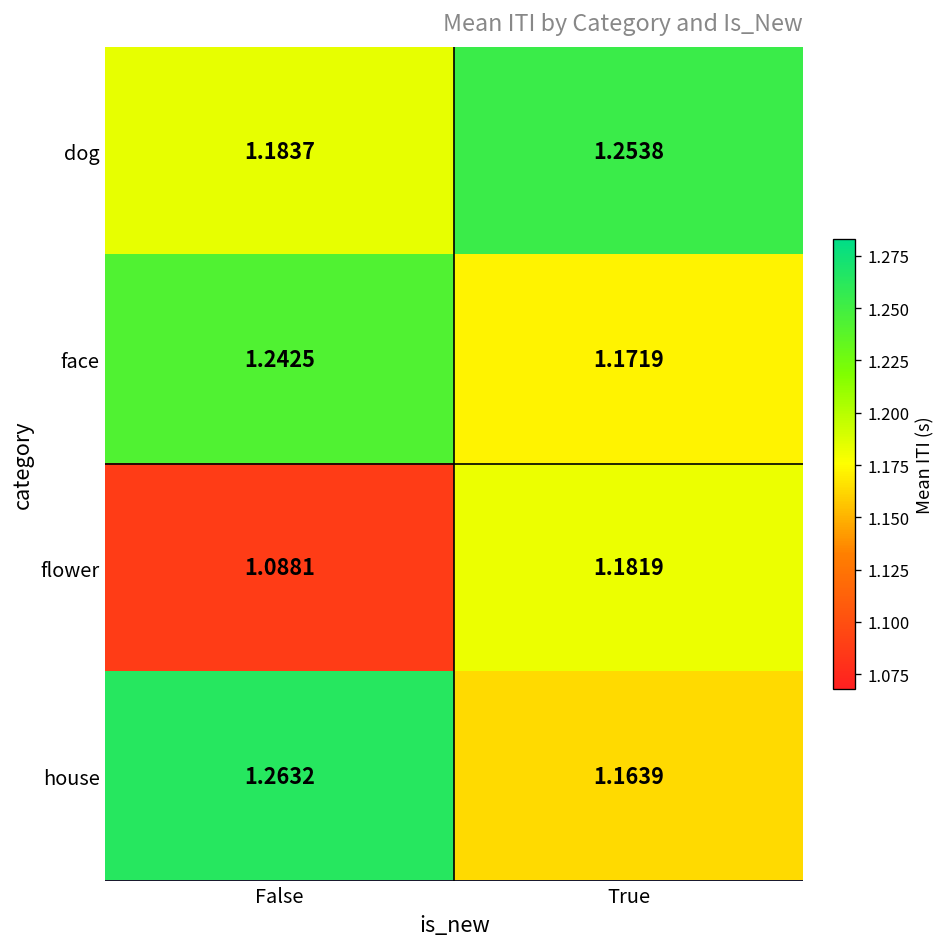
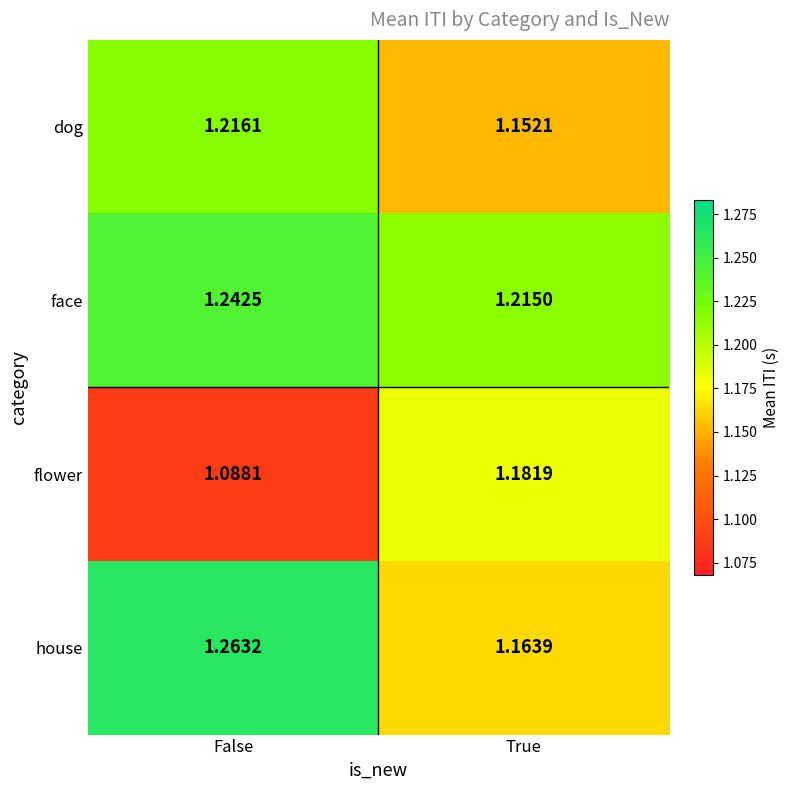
  {
    "dog": {
-     "False": 1.1837,
-     "True": 1.2538
+     "False": 1.2161,
+     "True": 1.1521
    },
    "face": {
      "False": 1.2425,
-     "True": 1.1719
+     "True": 1.2150
    },
    "flower": {
      "False": 1.0881,
      "True": 1.1819
    },
    "house": {
      "False": 1.2632,
      "True": 1.1639
    }
  }
